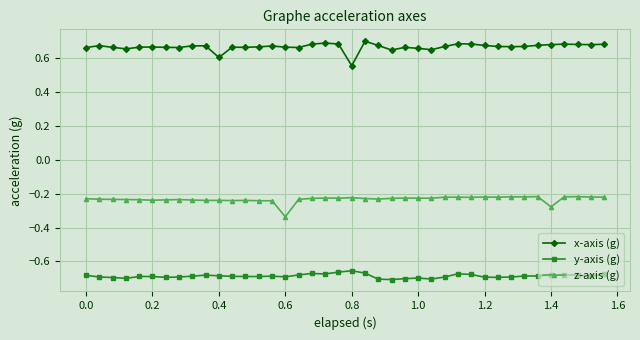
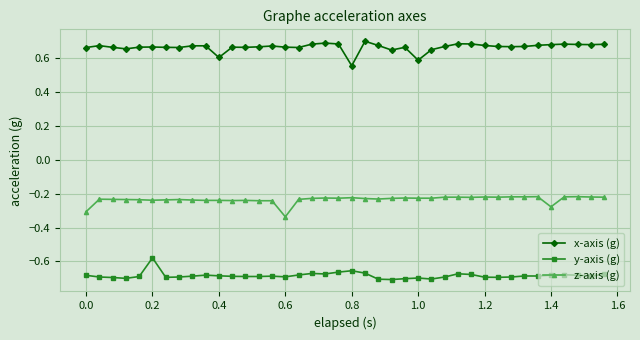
  {
    "x-axis (g)": {
      "0.0": 0.67,
      "0.2": 0.67,
      "0.4": 0.61,
      "0.6": 0.67,
      "0.8": 0.56,
-     "1.0": 0.66,
+     "1.0": 0.59,
      "1.2": 0.68,
      "1.4": 0.68
    },
    "y-axis (g)": {
      "0.0": -0.68,
-     "0.2": -0.69,
+     "0.2": -0.58,
      "0.4": -0.69,
      "0.6": -0.69,
      "0.8": -0.66,
      "1.0": -0.70,
      "1.2": -0.69
    },
    "z-axis (g)": {
-     "0.0": -0.23,
+     "0.0": -0.31,
      "0.2": -0.24,
      "0.4": -0.24,
      "0.6": -0.34,
      "0.8": -0.22,
      "1.0": -0.23,
      "1.2": -0.22,
      "1.4": -0.28
    }
  }
